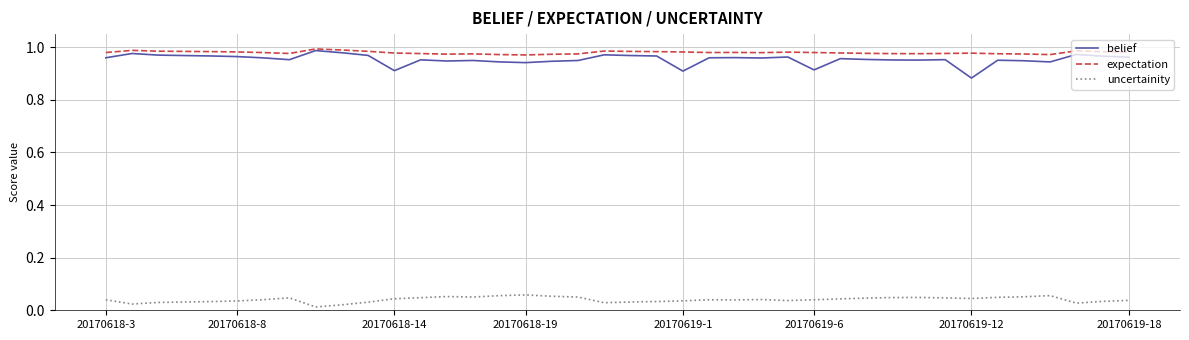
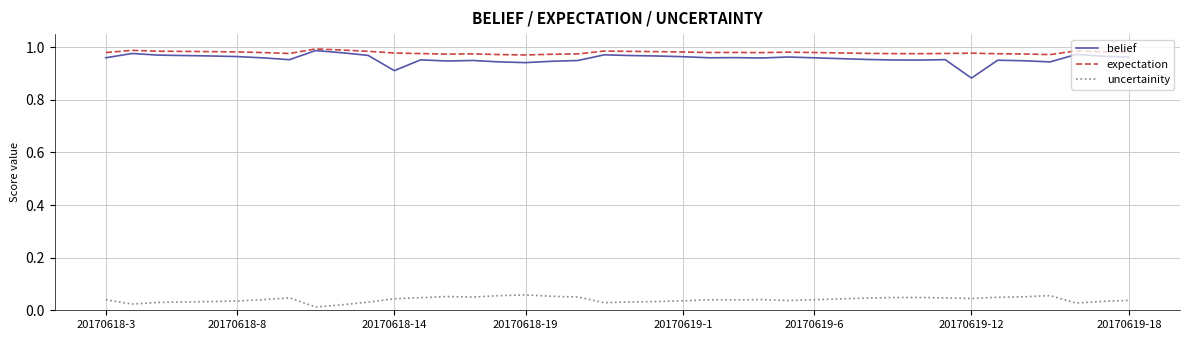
  {
    "belief": {
      "20170618-3": 0.96,
      "20170618-8": 0.96,
      "20170618-14": 0.91,
      "20170618-19": 0.94,
-     "20170619-1": 0.91,
-     "20170619-6": 0.91,
+     "20170619-1": 0.96,
+     "20170619-6": 0.96,
      "20170619-12": 0.88
    },
    "expectation": {
      "20170618-3": 0.98,
      "20170618-8": 0.98,
      "20170618-14": 0.98,
      "20170618-19": 0.97,
      "20170619-1": 0.98,
      "20170619-6": 0.98,
      "20170619-12": 0.98
    },
    "uncertainity": {
      "20170618-3": 0.04,
      "20170618-8": 0.04,
      "20170618-14": 0.04,
      "20170618-19": 0.06,
      "20170619-1": 0.04,
      "20170619-6": 0.04,
      "20170619-12": 0.04,
      "20170619-18": 0.04
    }
  }
